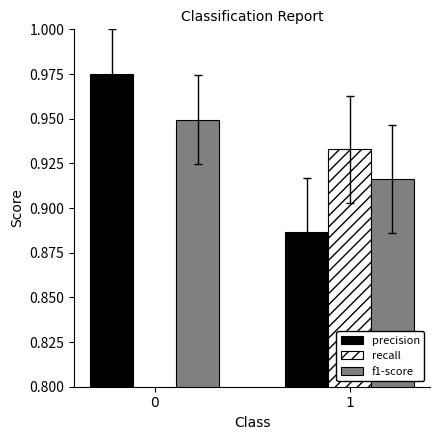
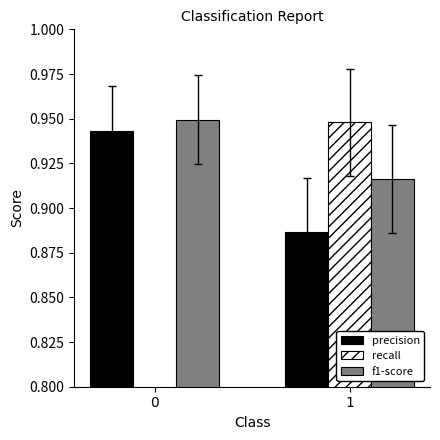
  {
    "precision": {
-     "0": 0.975,
+     "0": 0.943,
      "1": 0.887
    },
    "recall": {
-     "1": 0.933
+     "1": 0.948
    },
    "f1-score": {
      "0": 0.950,
      "1": 0.916
    }
  }
